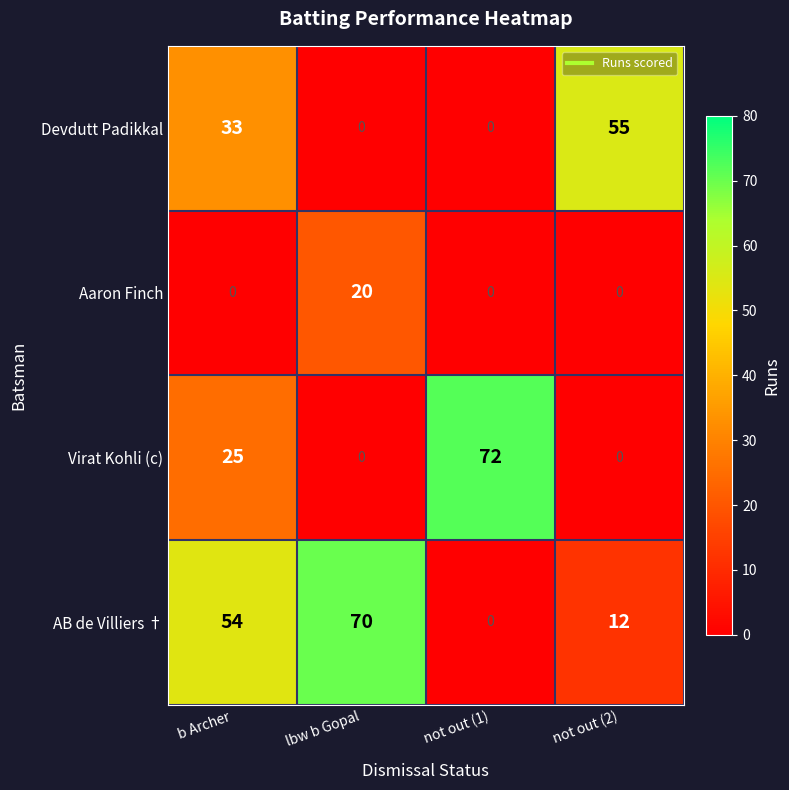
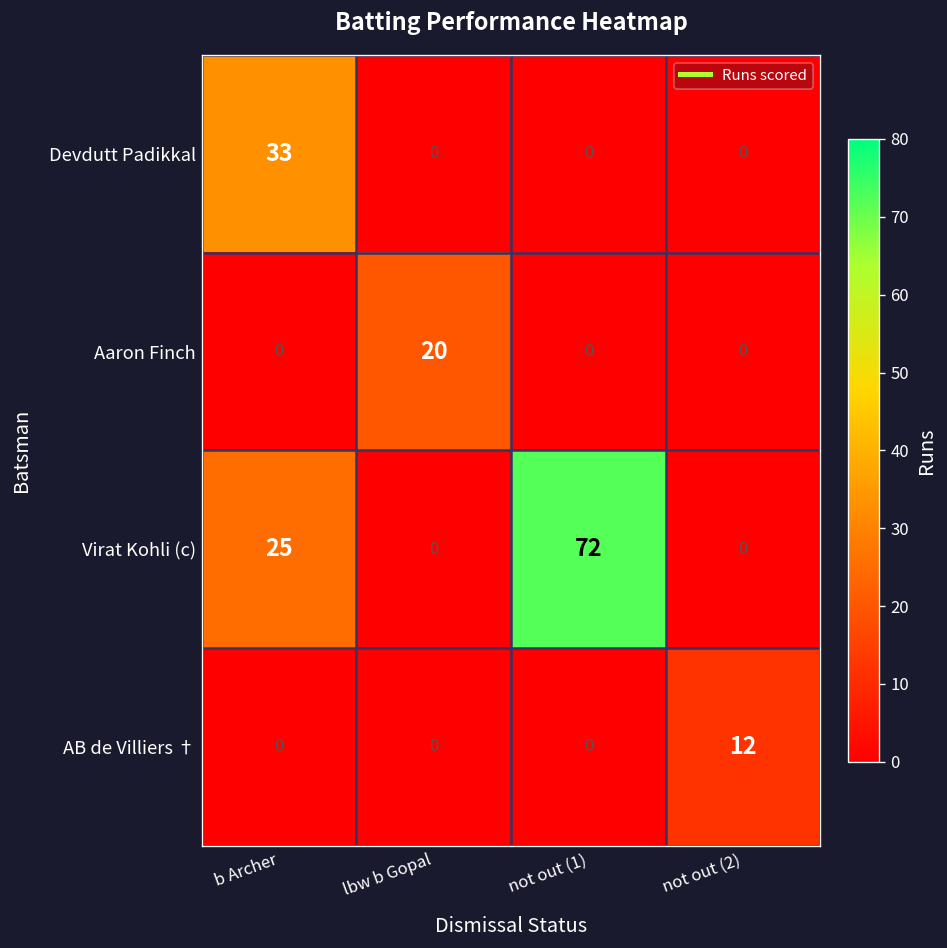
  {
    "Devdutt Padikkal": {
      "b Archer": 33,
      "lbw b Gopal": 0,
      "not out (1)": 0,
-     "not out (2)": 55
+     "not out (2)": 0
    },
    "Aaron Finch": {
      "b Archer": 0,
      "lbw b Gopal": 20,
      "not out (1)": 0,
      "not out (2)": 0
    },
    "Virat Kohli (c)": {
      "b Archer": 25,
      "lbw b Gopal": 0,
      "not out (1)": 72,
      "not out (2)": 0
    },
    "AB de Villiers †": {
-     "b Archer": 54,
-     "lbw b Gopal": 70,
+     "b Archer": 0,
+     "lbw b Gopal": 0,
      "not out (1)": 0,
      "not out (2)": 12
    }
  }
